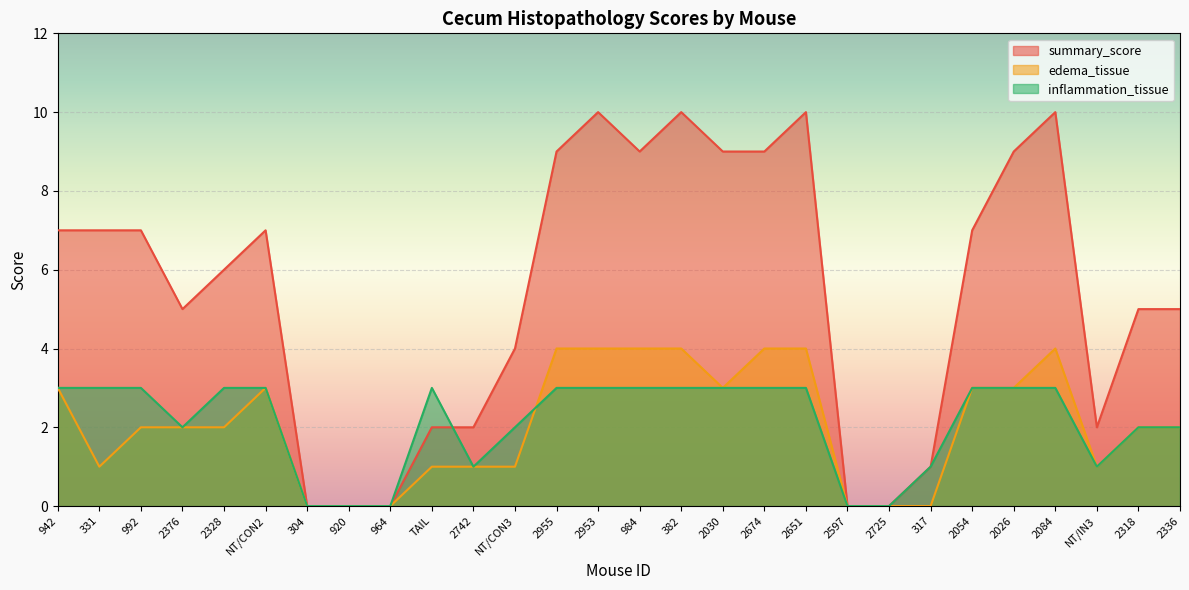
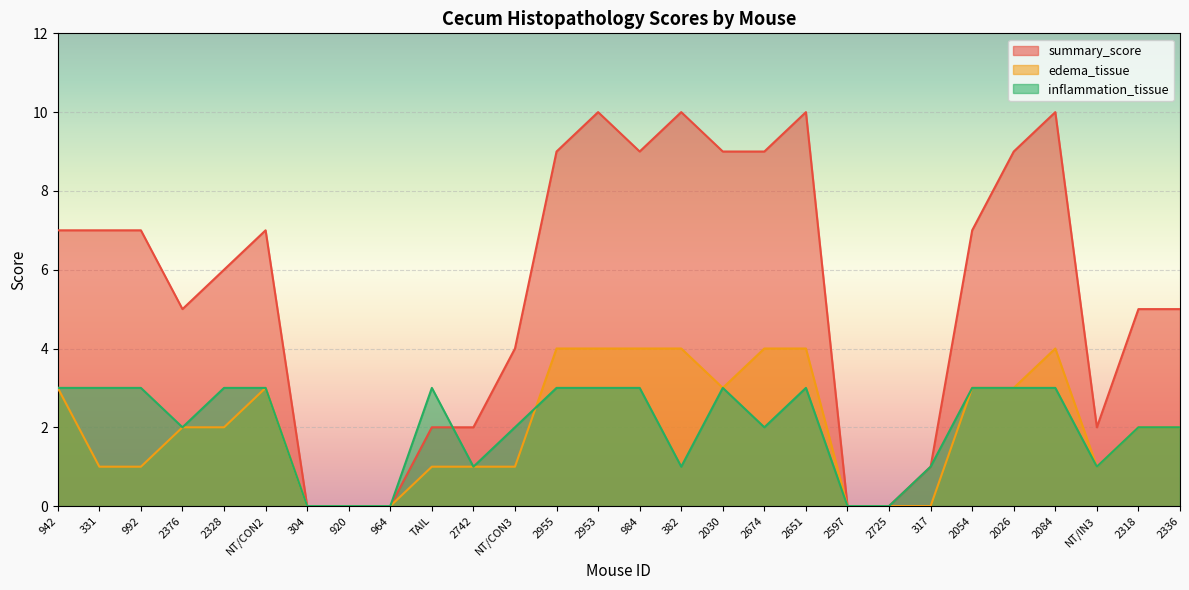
  {
    "summary_score": {
      "942": 7,
      "331": 7,
      "992": 7,
      "2376": 5,
      "2328": 6,
      "NT/CON2": 7,
      "TAIL": 2,
      "2742": 2,
      "NT/CON3": 4,
      "2955": 9,
      "2953": 10,
      "984": 9,
      "382": 10,
      "2030": 9,
      "2674": 9,
      "2651": 10,
      "2054": 7,
      "2026": 9,
      "2084": 10,
      "NT/IN3": 2,
      "2318": 5,
      "2336": 5
    },
    "edema_tissue": {
      "331": 1,
-     "992": 2,
+     "992": 1,
      "2328": 2,
      "TAIL": 1,
      "NT/CON3": 1,
      "2955": 4,
      "2953": 4,
      "984": 4,
      "382": 4,
      "2674": 4,
      "2651": 4,
      "317": 0,
      "2084": 4
    },
    "inflammation_tissue": {
      "331": 3,
      "992": 3,
      "2328": 3,
      "TAIL": 3,
      "NT/CON3": 2,
      "2955": 3,
      "2953": 3,
      "984": 3,
-     "382": 3,
-     "2674": 3,
+     "382": 1,
+     "2674": 2,
      "2651": 3,
      "2084": 3
    }
  }
